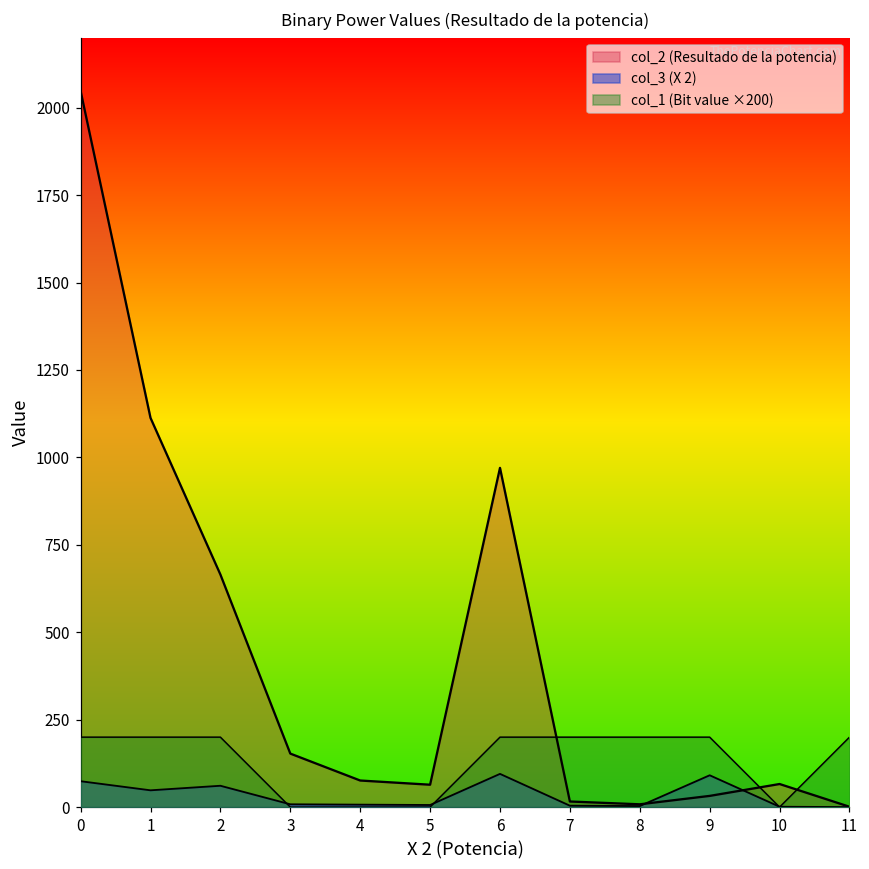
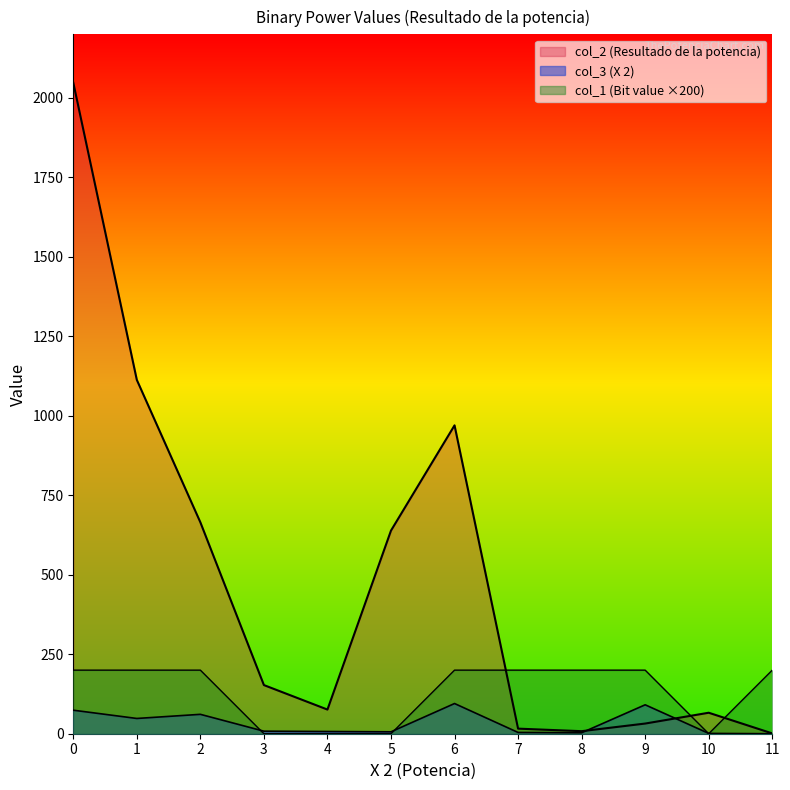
  {
    "col_2 (Resultado de la potencia)": {
      "0": 2050,
      "1": 1110,
      "2": 670,
      "3": 150,
      "4": 80,
-     "5": 60,
+     "5": 640,
      "6": 970,
      "7": 20,
      "9": 30,
      "10": 70
    },
    "col_3 (X 2)": {
      "0": 70,
      "1": 50,
      "2": 60,
      "6": 100,
      "7": 0,
      "9": 90
    },
    "col_1 (Bit value ×200)": {
      "0": 200,
      "1": 200,
      "2": 200,
      "6": 200,
      "7": 200,
      "8": 200,
      "9": 200,
      "11": 200
    }
  }
